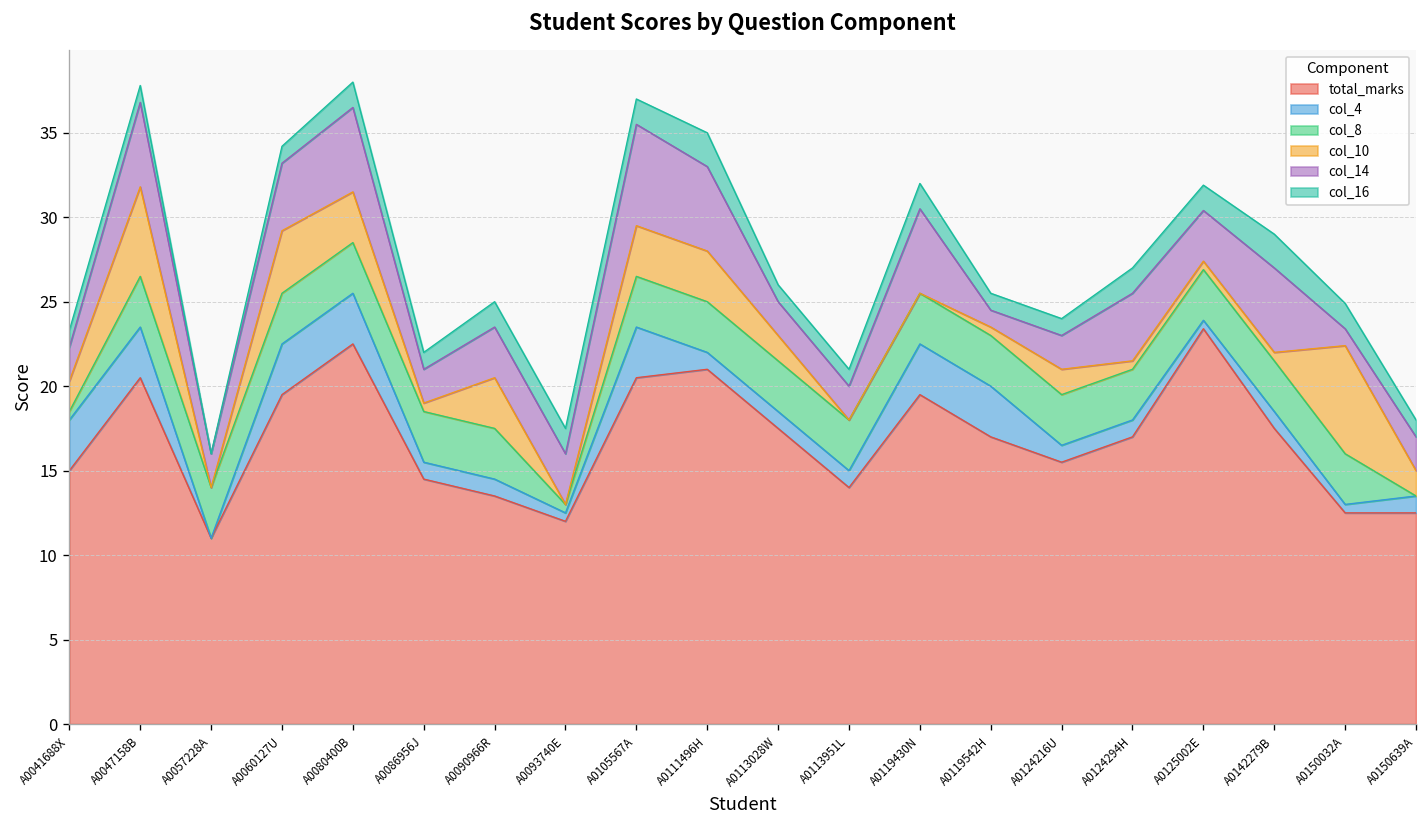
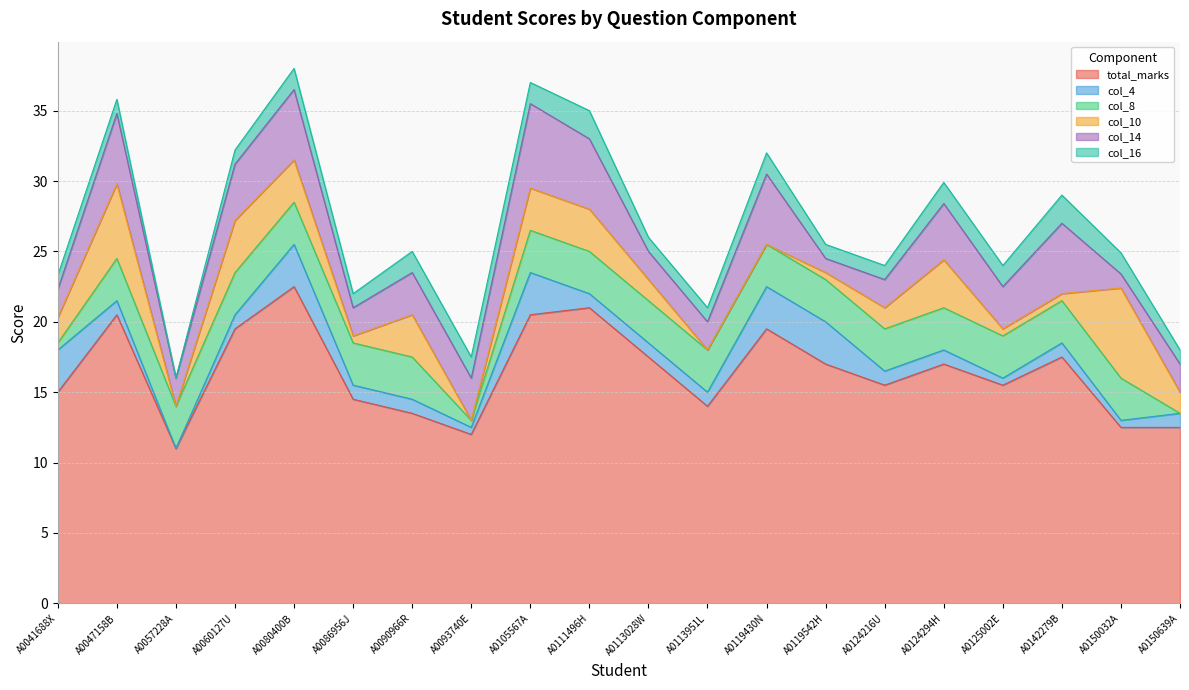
  {
    "total_marks": {
      "A0041688X": 15.0,
      "A0047158B": 20.5,
      "A0060127U": 19.5,
      "A0080400B": 22.5,
      "A0086956J": 14.5,
      "A0090966R": 13.5,
      "A0093740E": 12.0,
      "A0105567A": 20.5,
      "A0111496H": 21.0,
      "A0113028W": 17.5,
      "A0113951L": 14.0,
      "A0119430N": 19.5,
      "A0119542H": 17.0,
      "A0124216U": 15.5,
      "A0124294H": 17.0,
-     "A0125002E": 23.4,
+     "A0125002E": 15.5,
      "A0142279B": 17.5,
      "A0150032A": 12.5,
      "A0150639A": 12.5
    },
    "col_4": {
      "A0041688X": 3,
-     "A0047158B": 3,
-     "A0060127U": 3,
+     "A0047158B": 1,
+     "A0060127U": 1,
      "A0080400B": 3,
      "A0086956J": 1,
      "A0090966R": 1,
      "A0093740E": 0.5,
      "A0105567A": 3,
      "A0111496H": 1,
      "A0113028W": 1,
      "A0113951L": 1,
      "A0119430N": 3,
      "A0119542H": 3,
      "A0124216U": 1,
      "A0124294H": 1,
      "A0125002E": 0.5,
      "A0142279B": 1,
      "A0150032A": 0.5
    },
    "col_10": {
      "A0041688X": 1.8,
      "A0047158B": 5.3,
      "A0060127U": 3.7,
      "A0080400B": 3.0,
      "A0086956J": 0.5,
      "A0090966R": 3.0,
      "A0105567A": 3.0,
      "A0111496H": 3.0,
      "A0113028W": 1.5,
      "A0119542H": 0.5,
      "A0124216U": 1.5,
-     "A0124294H": 0.5,
+     "A0124294H": 3.4,
      "A0125002E": 0.5,
      "A0142279B": 0.5,
      "A0150032A": 6.4,
      "A0150639A": 1.5
    },
    "col_14": {
      "A0041688X": 2.0,
      "A0047158B": 5.0,
      "A0060127U": 4.0,
      "A0080400B": 5.0,
      "A0086956J": 2.0,
      "A0090966R": 3.0,
      "A0093740E": 3.0,
      "A0105567A": 6.0,
      "A0111496H": 5.0,
      "A0113028W": 2.0,
      "A0113951L": 2.0,
      "A0119430N": 5.0,
      "A0119542H": 1.0,
      "A0124216U": 2.0,
      "A0124294H": 4.0,
      "A0125002E": 3.0,
      "A0142279B": 5.0,
      "A0150032A": 1.0,
      "A0150639A": 2.0
    }
  }
